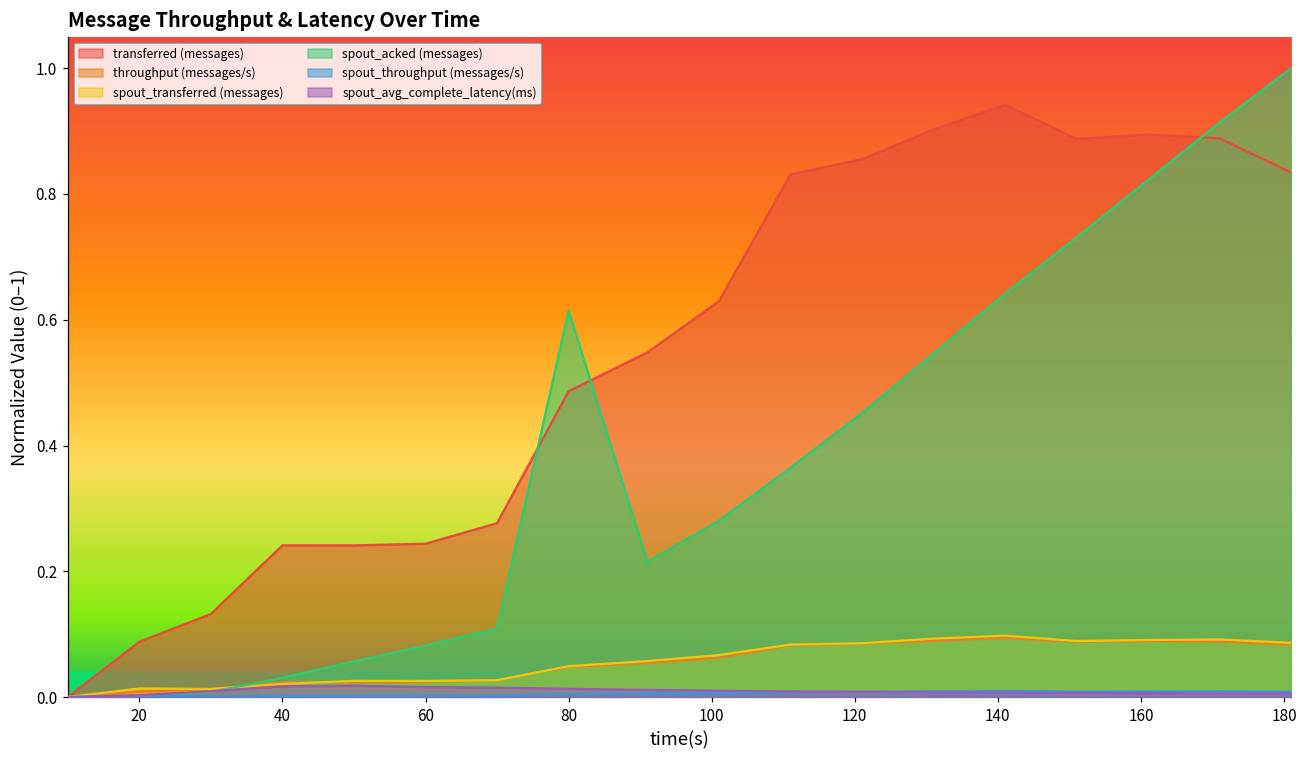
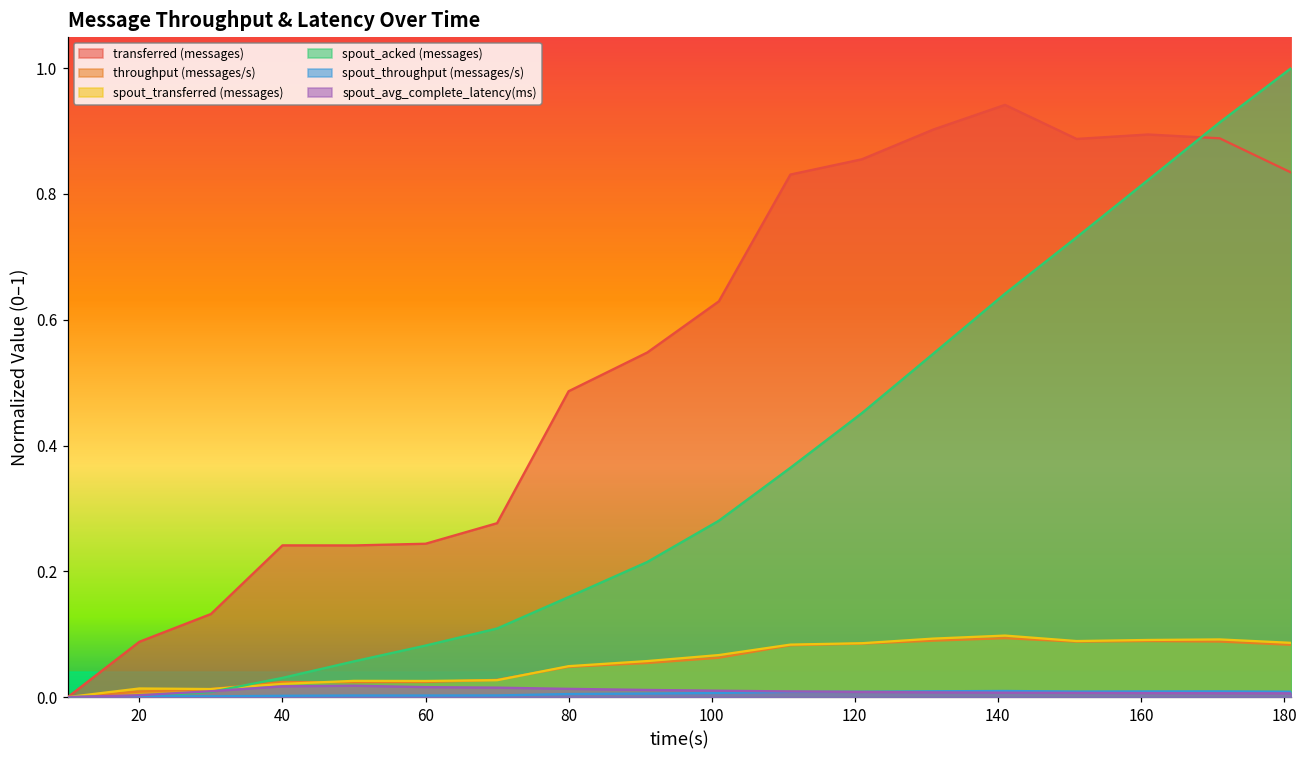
  {
    "spout_acked (messages)": {
      "60": 0.08,
-     "80": 0.61
+     "80": 0.16
    }
  }
